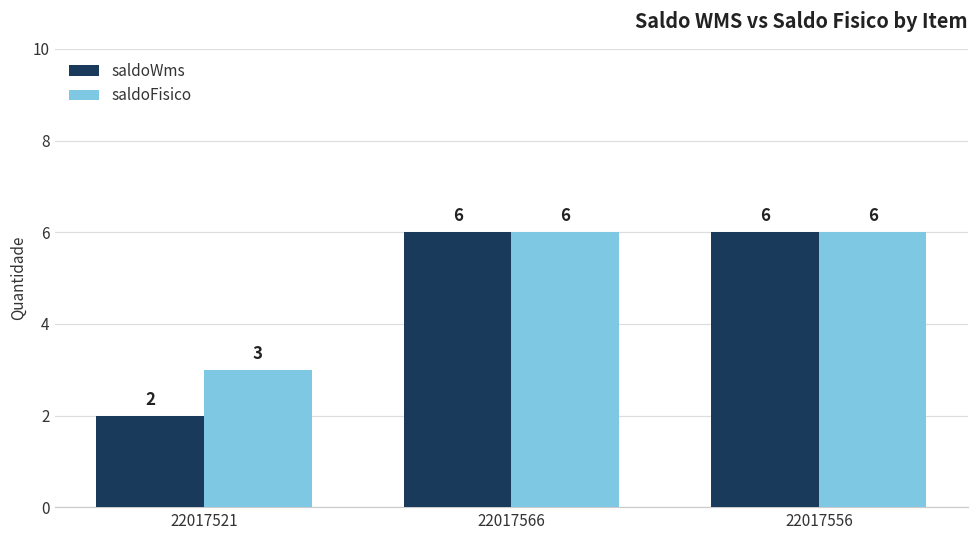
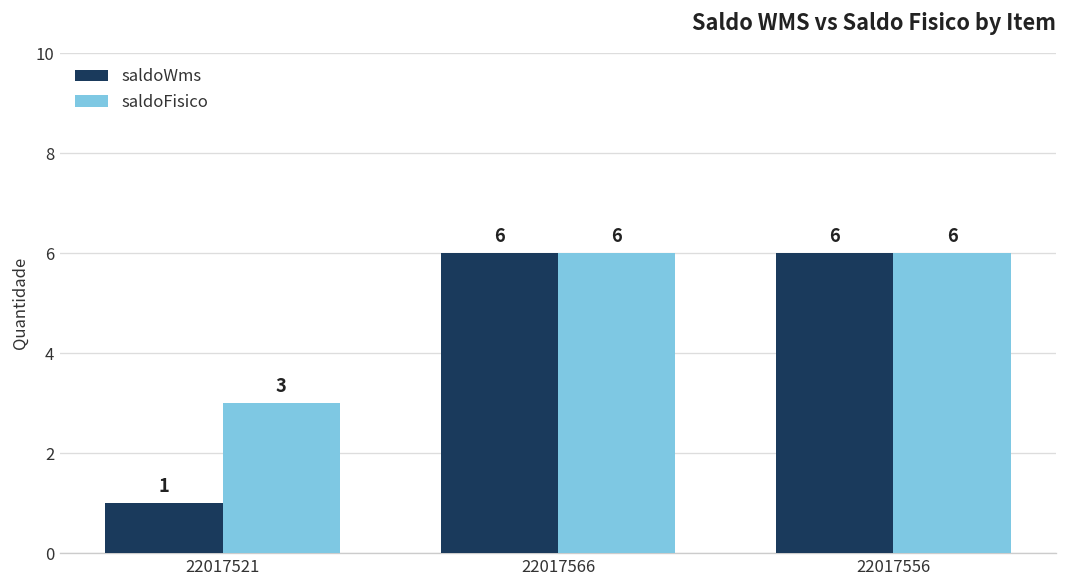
  {
    "saldoWms": {
-     "22017521": 2,
+     "22017521": 1,
      "22017566": 6,
      "22017556": 6
    },
    "saldoFisico": {
      "22017521": 3,
      "22017566": 6,
      "22017556": 6
    }
  }
